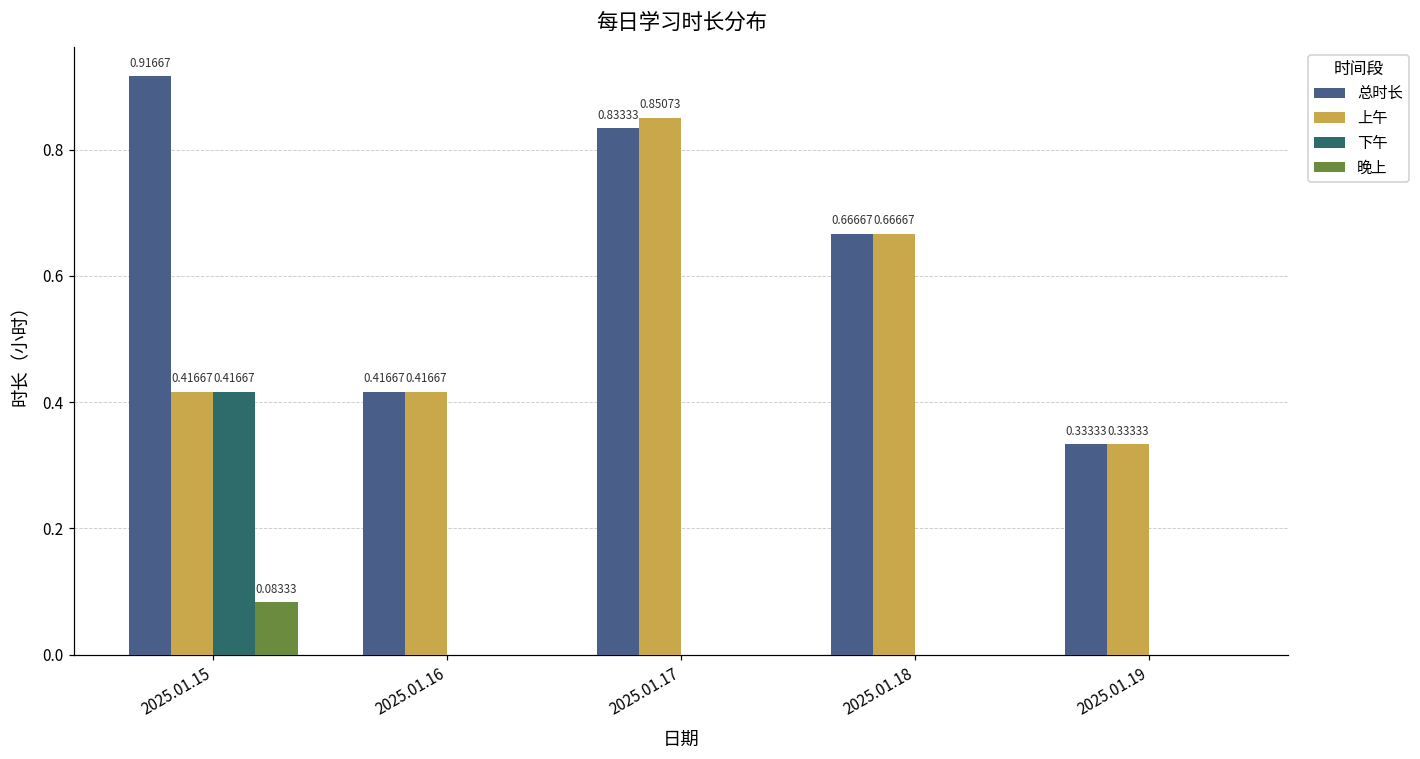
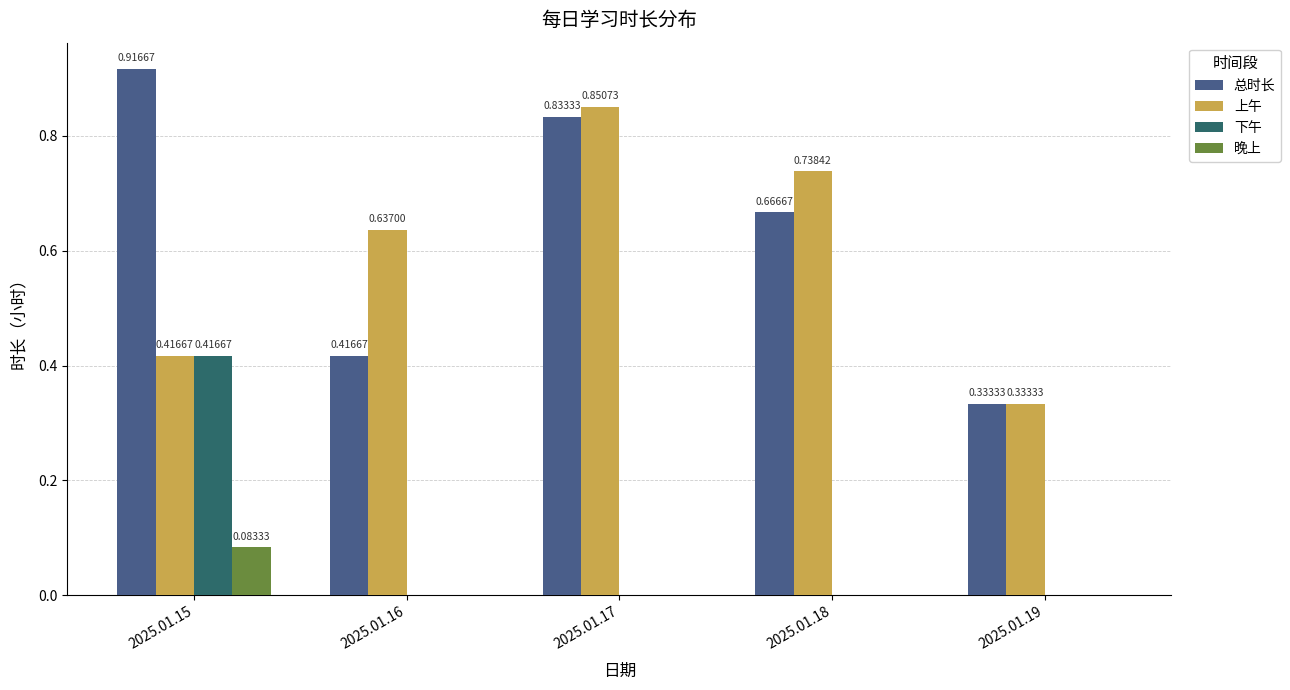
  {
    "上午": {
      "2025.01.15": 0.41667,
-     "2025.01.16": 0.41667,
+     "2025.01.16": 0.63700,
      "2025.01.17": 0.85073,
-     "2025.01.18": 0.66667,
+     "2025.01.18": 0.73842,
      "2025.01.19": 0.33333
    },
    "晚上": {
      "2025.01.15": 0.08333
    }
  }
